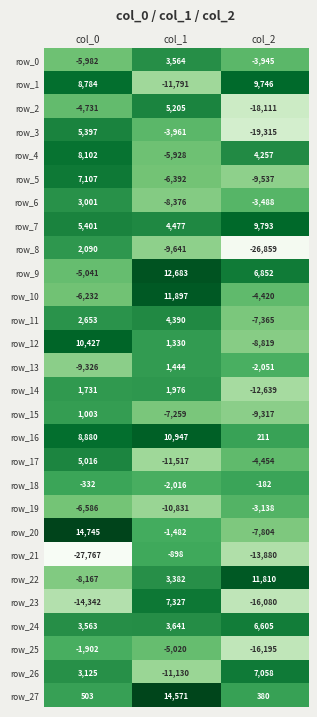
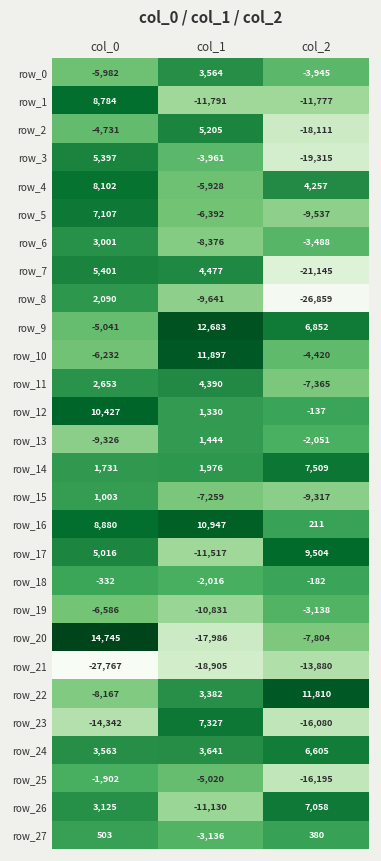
  {
    "row_0": {
      "col_0": "-5,982",
      "col_1": "3,564",
      "col_2": "-3,945"
    },
    "row_1": {
      "col_0": "8,784",
      "col_1": "-11,791",
-     "col_2": "9,746"
+     "col_2": "-11,777"
    },
    "row_2": {
      "col_0": "-4,731",
      "col_1": "5,205",
      "col_2": "-18,111"
    },
    "row_3": {
      "col_0": "5,397",
      "col_1": "-3,961",
      "col_2": "-19,315"
    },
    "row_4": {
      "col_0": "8,102",
      "col_1": "-5,928",
      "col_2": "4,257"
    },
    "row_5": {
      "col_0": "7,107",
      "col_1": "-6,392",
      "col_2": "-9,537"
    },
    "row_6": {
      "col_0": "3,001",
      "col_1": "-8,376",
      "col_2": "-3,488"
    },
    "row_7": {
      "col_0": "5,401",
      "col_1": "4,477",
-     "col_2": "9,793"
+     "col_2": "-21,145"
    },
    "row_8": {
      "col_0": "2,090",
      "col_1": "-9,641",
      "col_2": "-26,859"
    },
    "row_9": {
      "col_0": "-5,041",
      "col_1": "12,683",
      "col_2": "6,852"
    },
    "row_10": {
      "col_0": "-6,232",
      "col_1": "11,897",
      "col_2": "-4,420"
    },
    "row_11": {
      "col_0": "2,653",
      "col_1": "4,390",
      "col_2": "-7,365"
    },
    "row_12": {
      "col_0": "10,427",
      "col_1": "1,330",
-     "col_2": "-8,819"
+     "col_2": "-137"
    },
    "row_13": {
      "col_0": "-9,326",
      "col_1": "1,444",
      "col_2": "-2,051"
    },
    "row_14": {
      "col_0": "1,731",
      "col_1": "1,976",
-     "col_2": "-12,639"
+     "col_2": "7,509"
    },
    "row_15": {
      "col_0": "1,003",
      "col_1": "-7,259",
      "col_2": "-9,317"
    },
    "row_16": {
      "col_0": "8,880",
      "col_1": "10,947",
      "col_2": "211"
    },
    "row_17": {
      "col_0": "5,016",
      "col_1": "-11,517",
-     "col_2": "-4,454"
+     "col_2": "9,504"
    },
    "row_18": {
      "col_0": "-332",
      "col_1": "-2,016",
      "col_2": "-182"
    },
    "row_19": {
      "col_0": "-6,586",
      "col_1": "-10,831",
      "col_2": "-3,138"
    },
    "row_20": {
      "col_0": "14,745",
-     "col_1": "-1,482",
+     "col_1": "-17,986",
      "col_2": "-7,804"
    },
    "row_21": {
      "col_0": "-27,767",
-     "col_1": "-898",
+     "col_1": "-18,905",
      "col_2": "-13,880"
    },
    "row_22": {
      "col_0": "-8,167",
      "col_1": "3,382",
      "col_2": "11,810"
    },
    "row_23": {
      "col_0": "-14,342",
      "col_1": "7,327",
      "col_2": "-16,080"
    },
    "row_24": {
      "col_0": "3,563",
      "col_1": "3,641",
      "col_2": "6,605"
    },
    "row_25": {
      "col_0": "-1,902",
      "col_1": "-5,020",
      "col_2": "-16,195"
    },
    "row_26": {
      "col_0": "3,125",
      "col_1": "-11,130",
      "col_2": "7,058"
    },
    "row_27": {
      "col_0": "503",
-     "col_1": "14,571",
+     "col_1": "-3,136",
      "col_2": "380"
    }
  }
